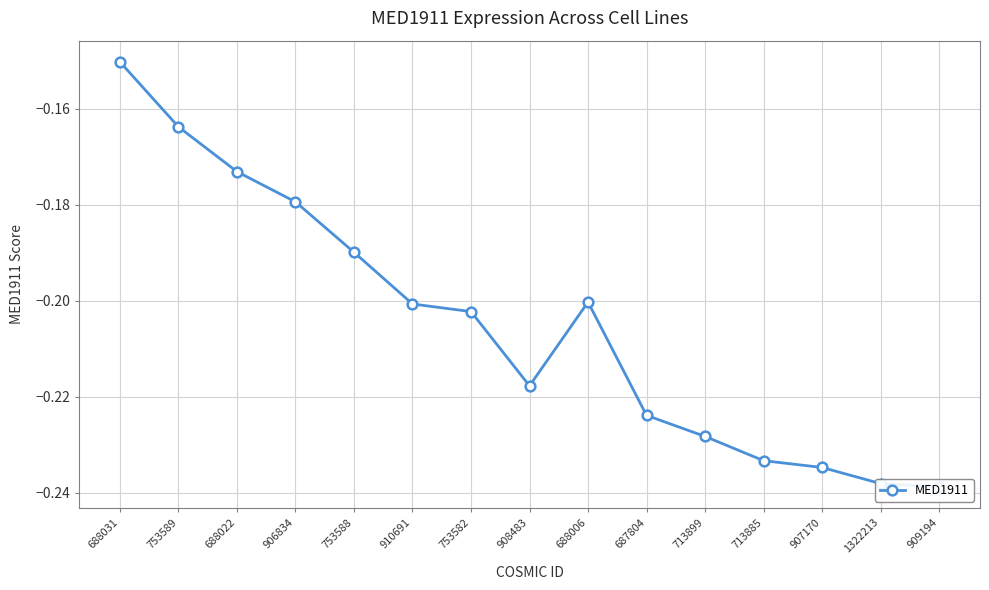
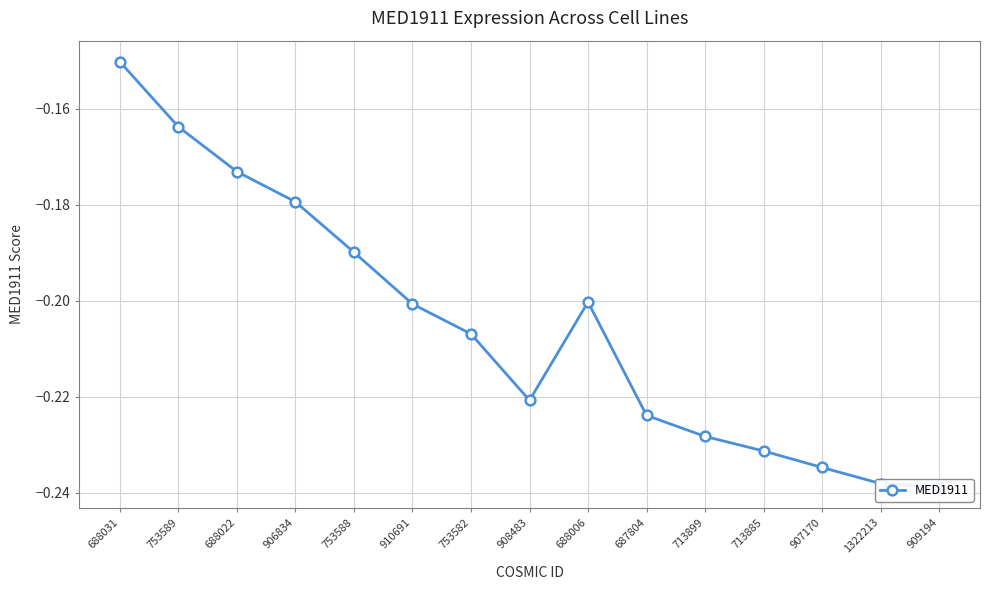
  {
    "688031": -0.150,
    "753589": -0.164,
    "688022": -0.173,
    "906834": -0.179,
    "753588": -0.190,
    "910691": -0.201,
-   "753582": -0.202,
-   "908483": -0.218,
+   "753582": -0.207,
+   "908483": -0.221,
    "688006": -0.200,
    "687804": -0.224,
    "713899": -0.228,
-   "713885": -0.233,
+   "713885": -0.231,
    "907170": -0.235
  }
